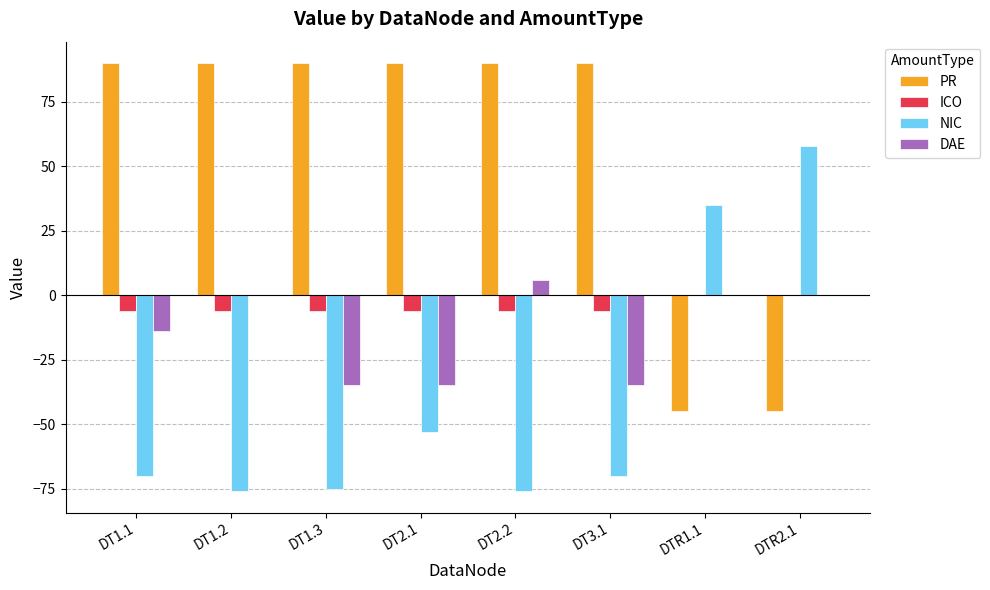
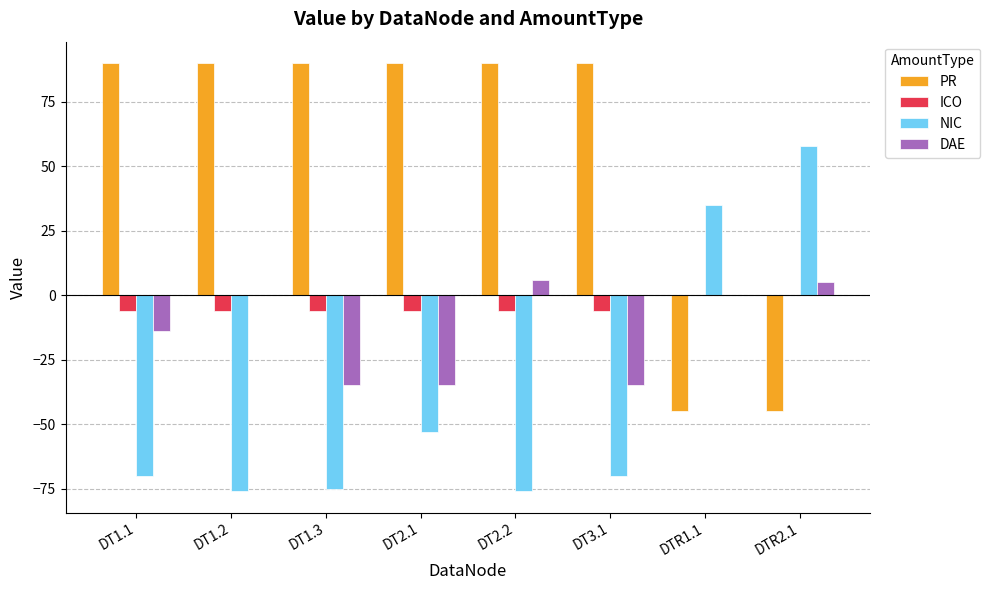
  {
    "PR": {
      "DT1.1": 90,
      "DT1.2": 90,
      "DT1.3": 90,
      "DT2.1": 90,
      "DT2.2": 90,
      "DT3.1": 90,
      "DTR1.1": -45,
      "DTR2.1": -45
    },
    "ICO": {
      "DT1.1": -6,
      "DT1.2": -6,
      "DT1.3": -6,
      "DT2.1": -6,
      "DT2.2": -6,
      "DT3.1": -6,
      "DTR1.1": 0,
      "DTR2.1": 0
    },
    "NIC": {
      "DT1.1": -70,
      "DT1.2": -76,
      "DT1.3": -75,
      "DT2.1": -53,
      "DT2.2": -76,
      "DT3.1": -70,
      "DTR1.1": 35,
      "DTR2.1": 58
    },
    "DAE": {
      "DT1.1": -14,
      "DT1.2": 0,
      "DT1.3": -35,
      "DT2.1": -35,
      "DT2.2": 6,
      "DT3.1": -35,
      "DTR1.1": 0,
-     "DTR2.1": 0
+     "DTR2.1": 5
    }
  }
